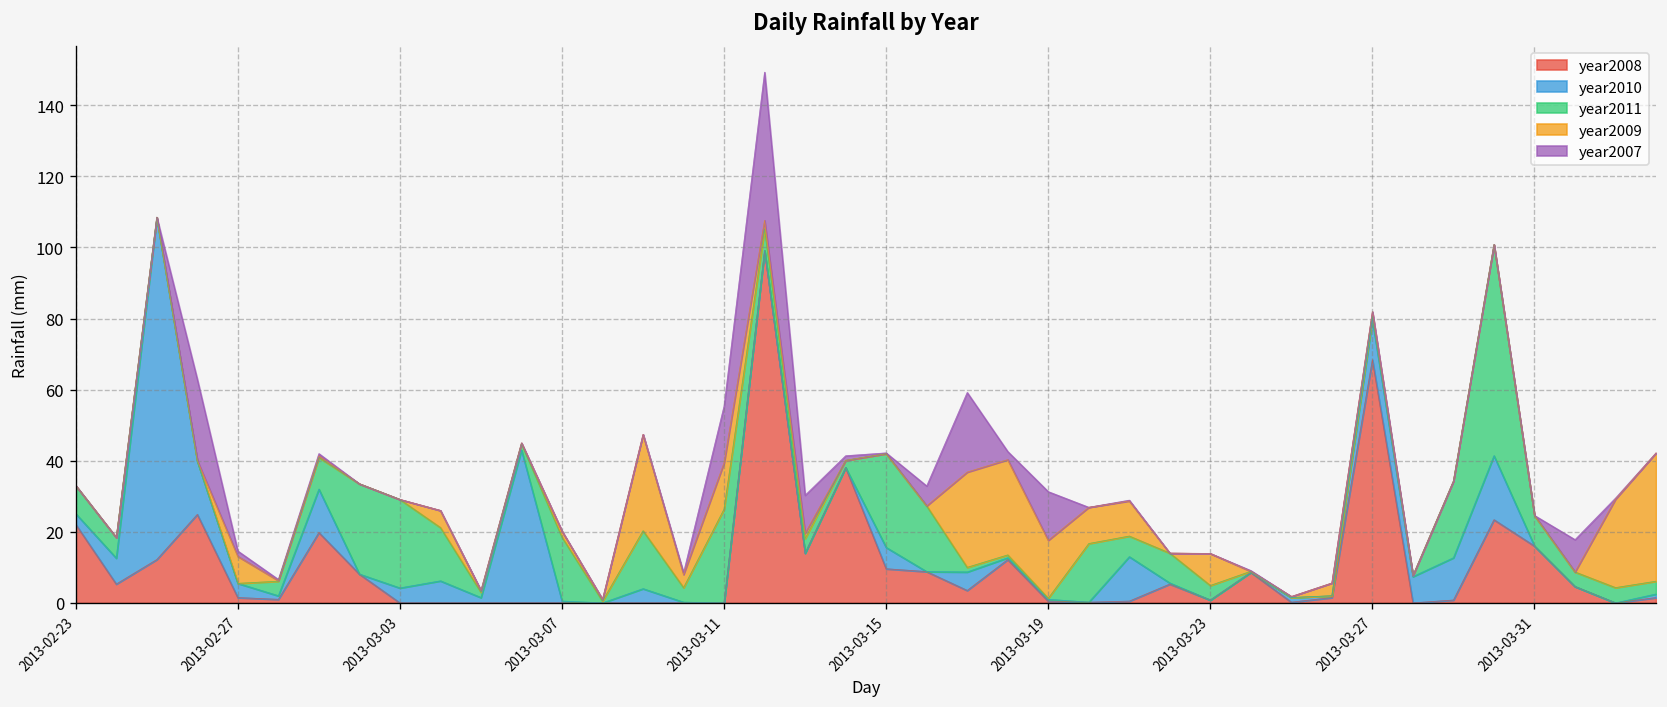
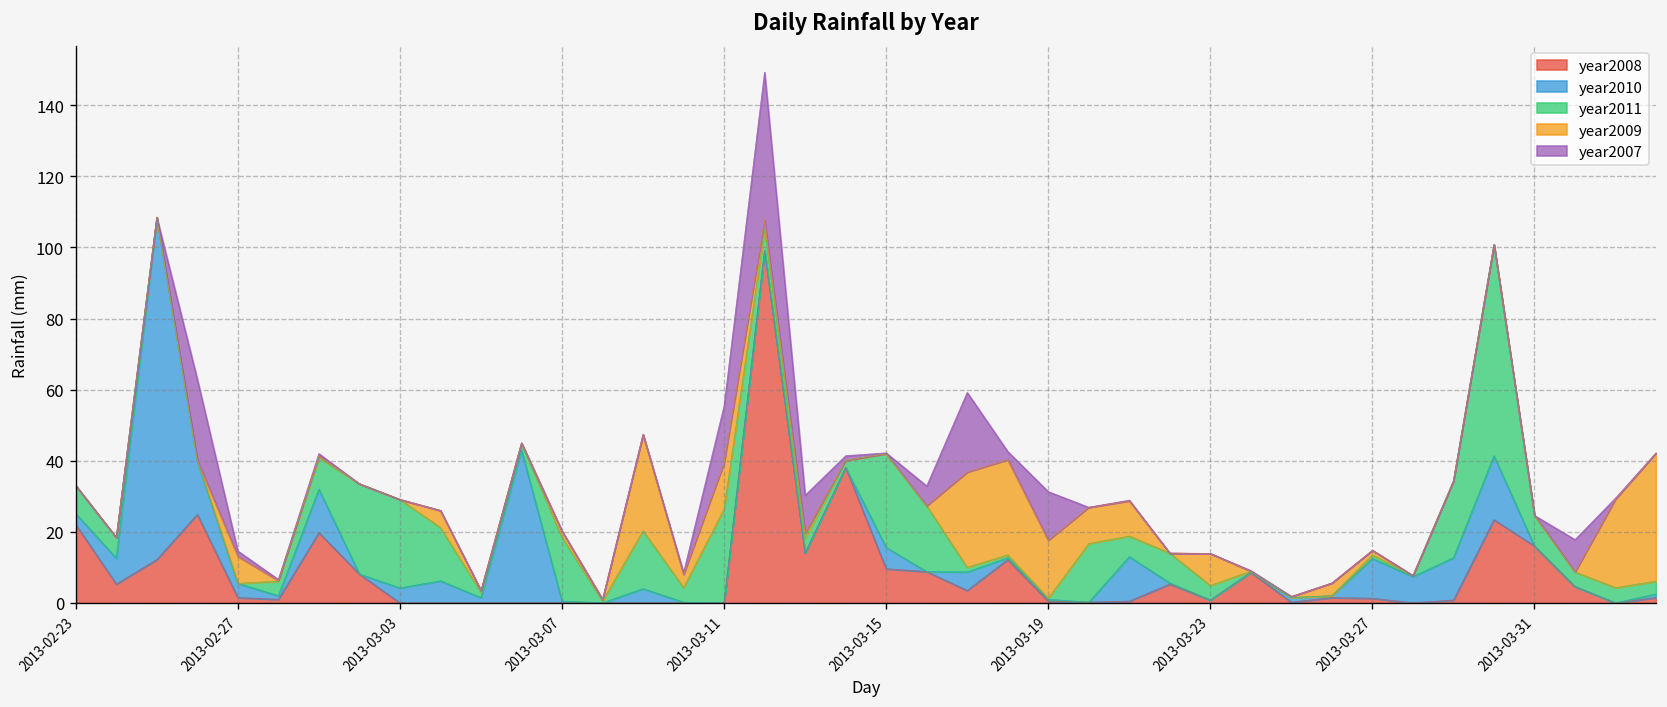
  {
    "year2008": {
      "2013-02-23": 22,
      "2013-02-27": 2,
      "2013-03-03": 0,
      "2013-03-15": 10,
-     "2013-03-27": 68
+     "2013-03-27": 1
    },
    "year2010": {
      "2013-02-23": 3,
      "2013-03-03": 4,
      "2013-03-15": 6,
      "2013-03-27": 11
    },
    "year2011": {
      "2013-03-07": 18,
      "2013-03-11": 26,
      "2013-03-23": 4,
      "2013-03-27": 1
    },
    "year2009": {
      "2013-02-27": 8,
      "2013-03-11": 13,
      "2013-03-19": 16
    },
    "year2007": {
      "2013-02-27": 2,
      "2013-03-11": 16,
      "2013-03-19": 14
    }
  }
